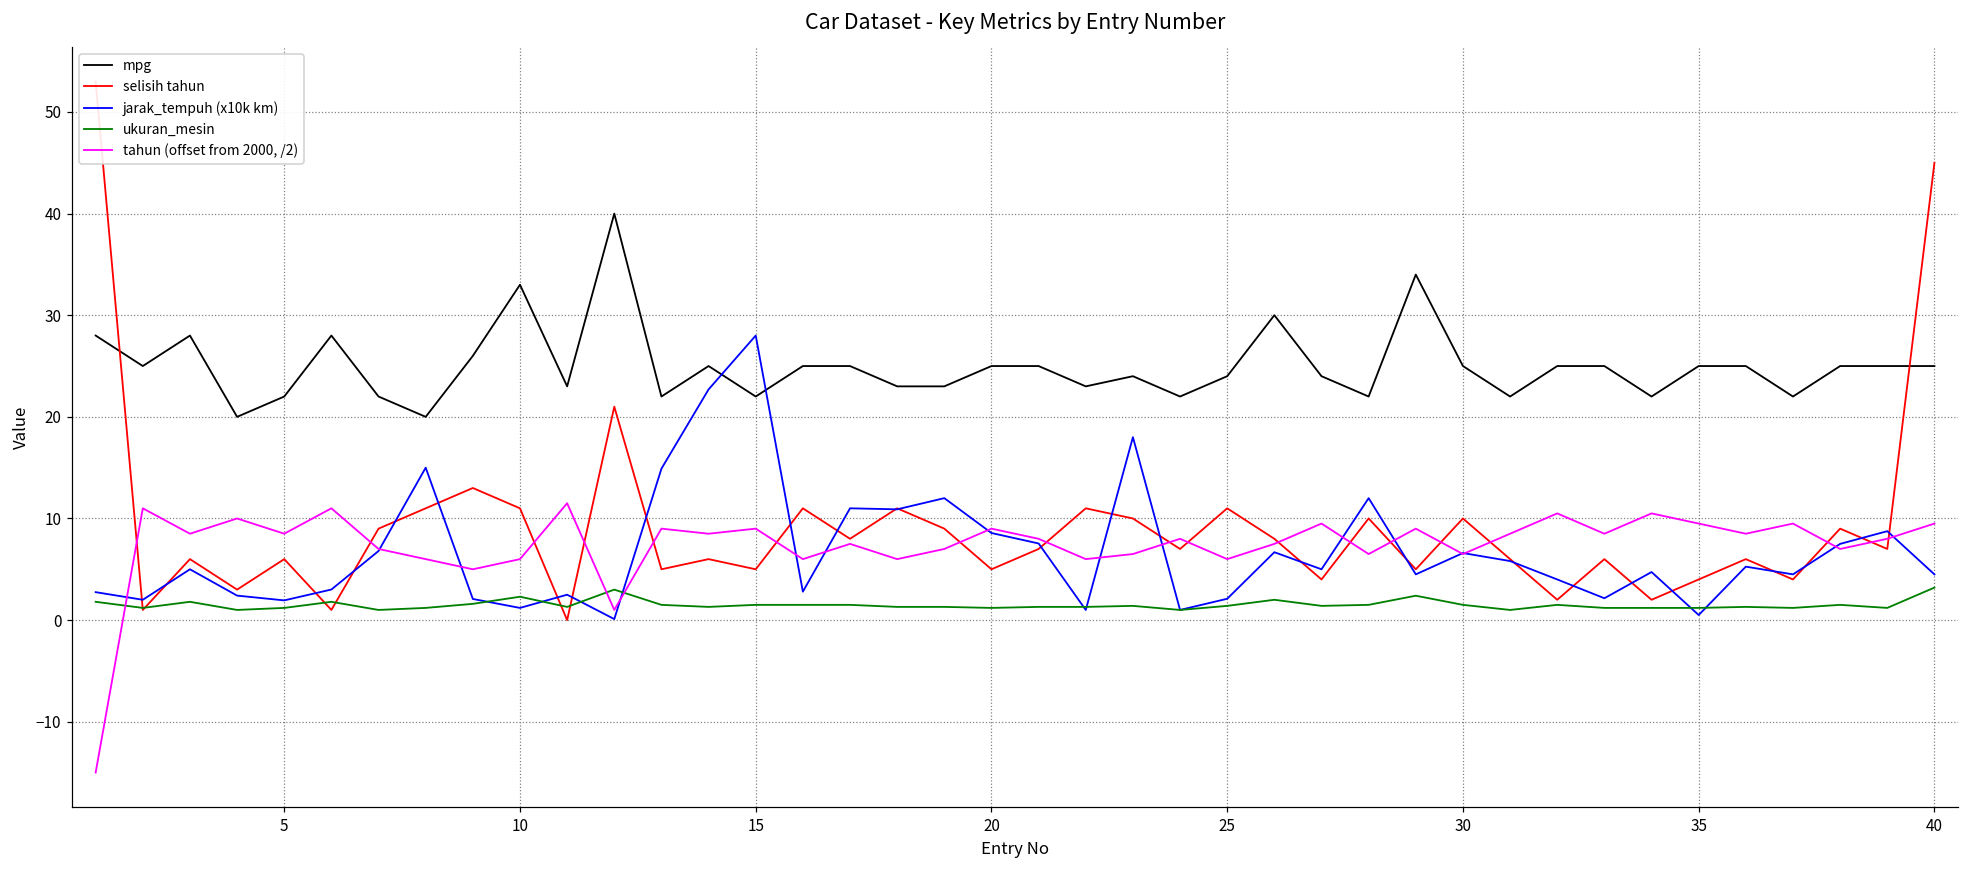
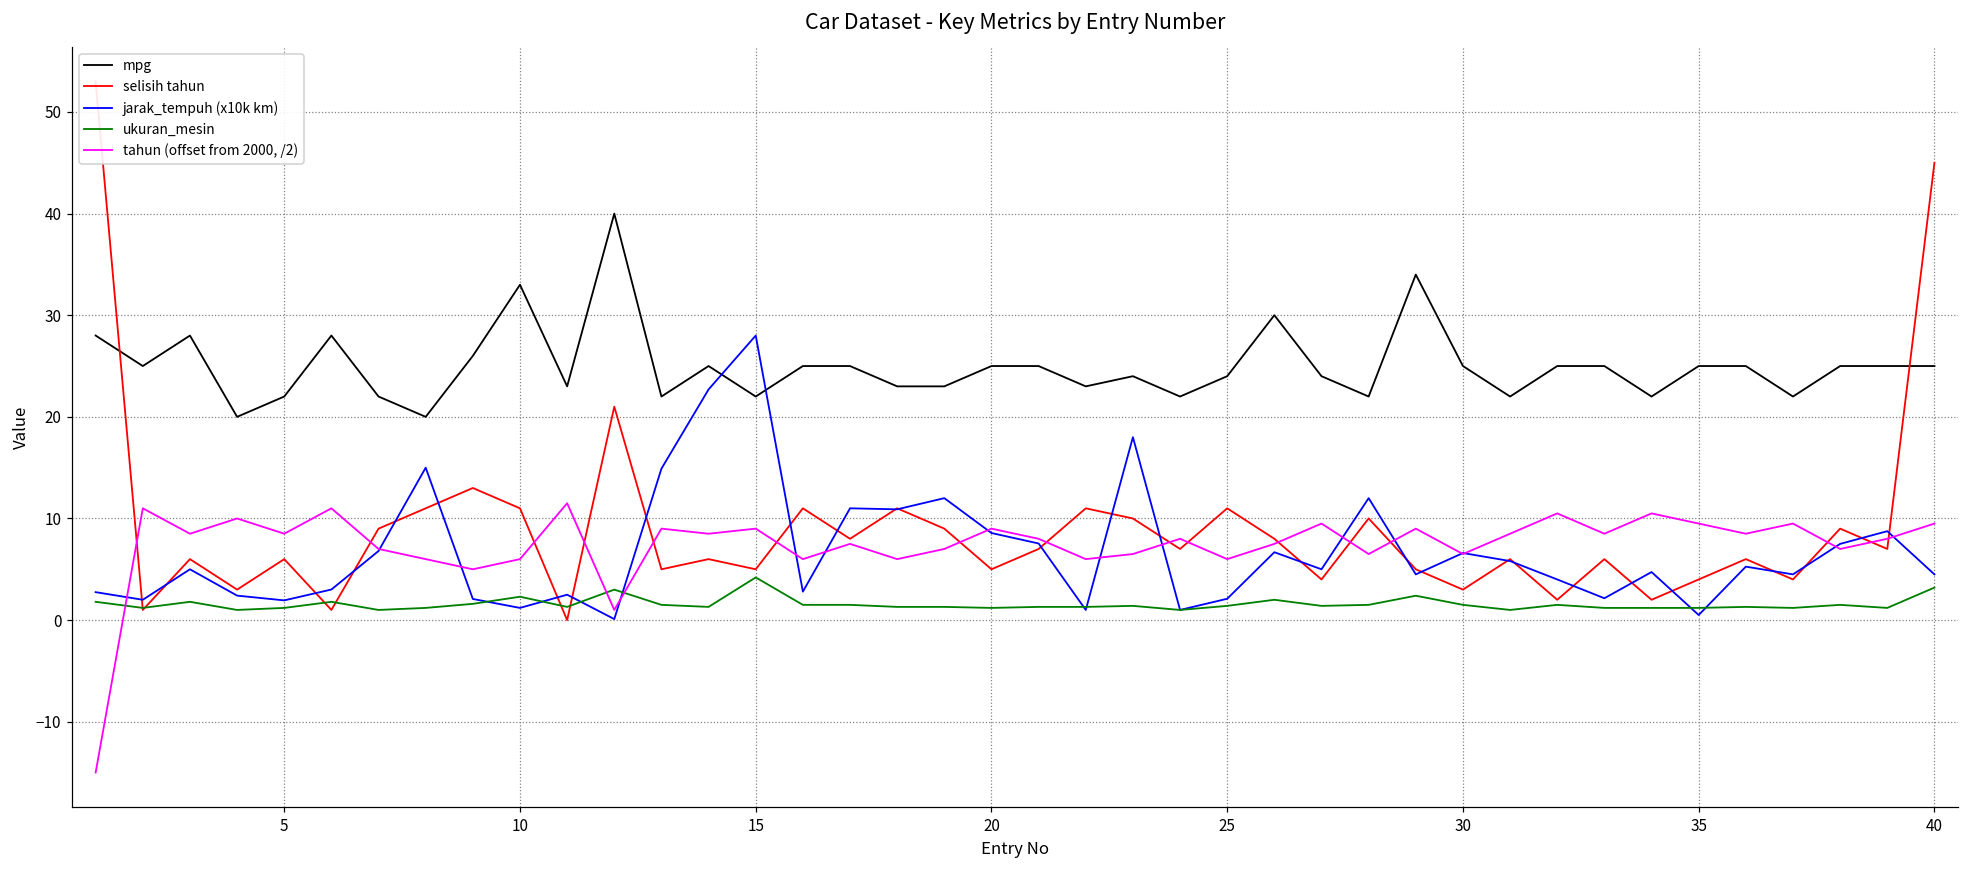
  {
    "mpg": {
      "5": 22,
      "10": 33,
      "15": 22,
      "20": 25,
      "25": 24,
      "30": 25,
      "35": 25,
      "40": 25
    },
    "selisih tahun": {
      "5": 6,
      "10": 11,
      "15": 5,
      "20": 5,
      "25": 11,
-     "30": 10,
+     "30": 3,
      "35": 4,
      "40": 45
    },
    "jarak_tempuh (x10k km)": {
      "5": 2,
      "10": 1,
      "15": 28,
      "20": 9,
      "25": 2,
      "35": 1,
      "40": 5
    },
    "ukuran_mesin": {
      "5": 1,
      "10": 2,
-     "15": 2,
+     "15": 4,
      "20": 1,
      "25": 1,
      "30": 2,
      "35": 1,
      "40": 3
    },
    "tahun (offset from 2000, /2)": {
      "5": 9,
      "10": 6,
      "15": 9,
      "20": 9,
      "25": 6,
      "35": 10,
      "40": 10
    }
  }
